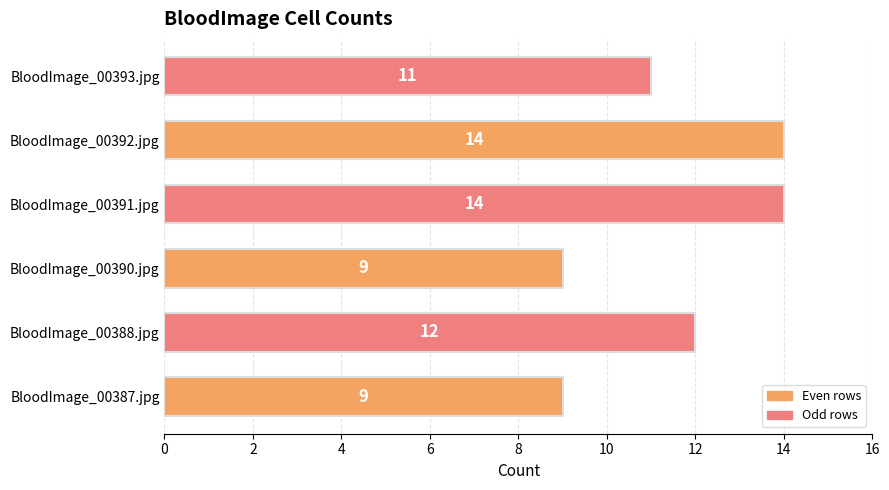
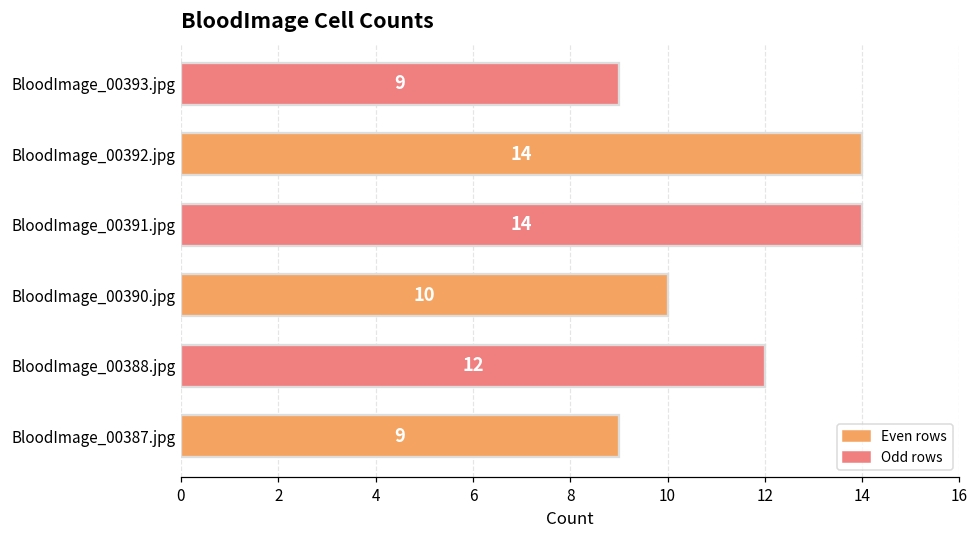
  {
-   "BloodImage_00393.jpg": 11,
+   "BloodImage_00393.jpg": 9,
    "BloodImage_00392.jpg": 14,
    "BloodImage_00391.jpg": 14,
-   "BloodImage_00390.jpg": 9,
+   "BloodImage_00390.jpg": 10,
    "BloodImage_00388.jpg": 12,
    "BloodImage_00387.jpg": 9
  }
